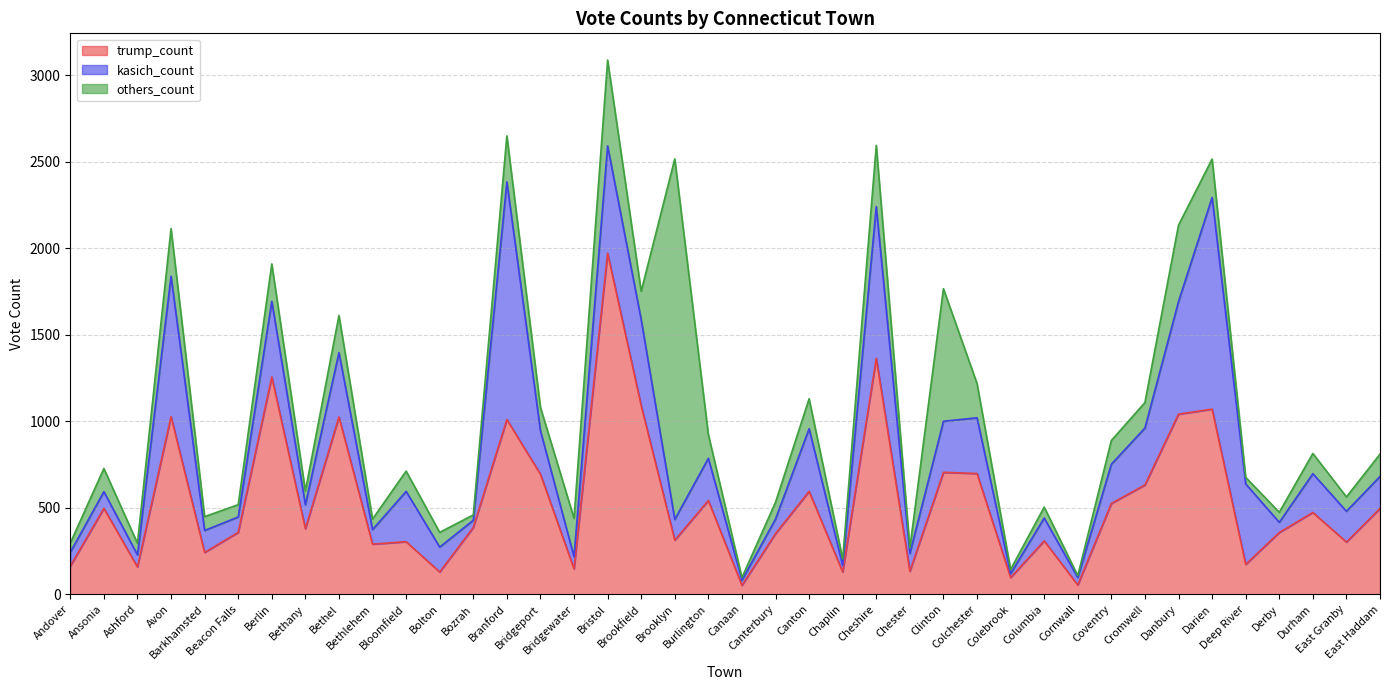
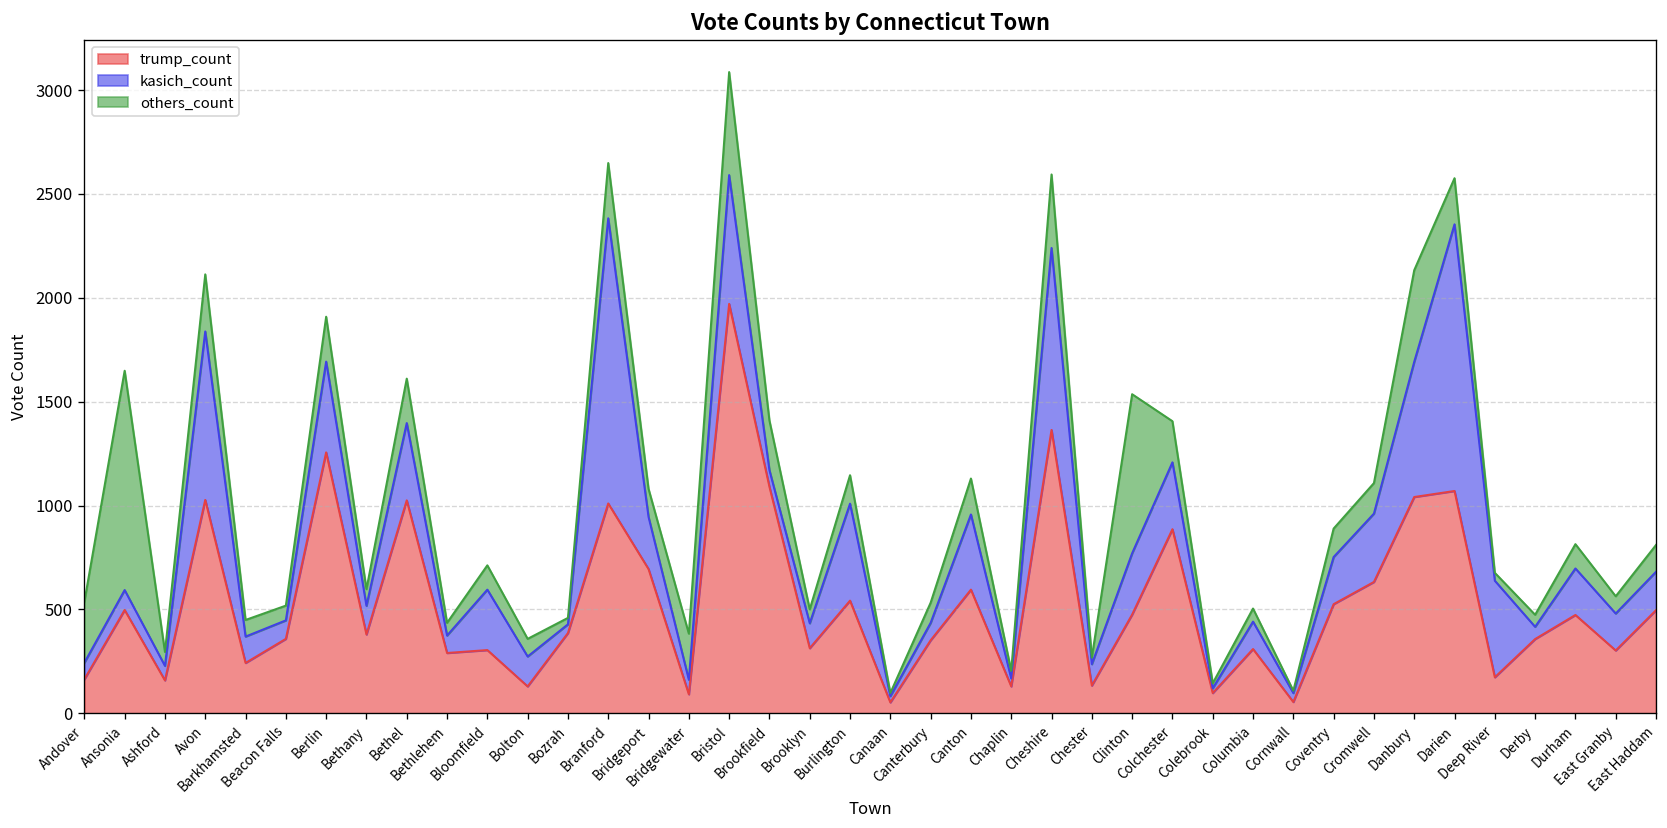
  {
    "trump_count": {
      "Andover": 160,
      "Ansonia": 500,
      "Ashford": 160,
      "Avon": 1030,
      "Barkhamsted": 240,
      "Beacon Falls": 360,
      "Berlin": 1260,
      "Bethany": 380,
      "Bethel": 1030,
      "Bethlehem": 290,
      "Bloomfield": 300,
      "Bolton": 130,
      "Bozrah": 390,
      "Branford": 1010,
      "Bridgeport": 690,
-     "Bridgewater": 150,
+     "Bridgewater": 90,
      "Bristol": 1970,
      "Brookfield": 1090,
      "Brooklyn": 310,
      "Burlington": 540,
      "Canaan": 50,
      "Canterbury": 350,
      "Canton": 600,
      "Chaplin": 130,
      "Cheshire": 1360,
      "Chester": 130,
-     "Clinton": 710,
-     "Colchester": 700,
+     "Clinton": 480,
+     "Colchester": 890,
      "Colebrook": 100,
      "Columbia": 310,
      "Cornwall": 50,
      "Coventry": 530,
      "Cromwell": 630,
      "Danbury": 1040,
      "Darien": 1070,
      "Deep River": 170,
      "Derby": 360,
      "Durham": 470,
      "East Granby": 300,
      "East Haddam": 500
    },
    "kasich_count": {
      "Andover": 80,
      "Ansonia": 100,
      "Ashford": 70,
      "Avon": 810,
      "Barkhamsted": 130,
      "Beacon Falls": 90,
      "Berlin": 440,
      "Bethany": 140,
      "Bethel": 370,
      "Bethlehem": 80,
      "Bloomfield": 290,
      "Bolton": 140,
      "Bozrah": 40,
      "Branford": 1370,
      "Bridgeport": 250,
      "Bridgewater": 70,
      "Bristol": 620,
-     "Brookfield": 500,
+     "Brookfield": 80,
      "Brooklyn": 120,
-     "Burlington": 240,
+     "Burlington": 470,
      "Canaan": 30,
      "Canterbury": 80,
      "Canton": 360,
      "Chaplin": 40,
      "Cheshire": 880,
      "Chester": 100,
      "Clinton": 300,
      "Colchester": 320,
      "Colebrook": 20,
      "Columbia": 130,
      "Coventry": 230,
      "Cromwell": 330,
      "Danbury": 650,
-     "Darien": 1220,
+     "Darien": 1280,
      "Deep River": 470,
      "Derby": 60,
      "Durham": 220,
      "East Granby": 180,
      "East Haddam": 190
    },
    "others_count": {
-     "Andover": 50,
-     "Ansonia": 130,
+     "Andover": 290,
+     "Ansonia": 1060,
      "Ashford": 70,
      "Avon": 280,
      "Barkhamsted": 80,
      "Beacon Falls": 70,
      "Berlin": 220,
      "Bethany": 80,
      "Bethel": 210,
      "Bethlehem": 60,
      "Bloomfield": 120,
      "Bolton": 90,
      "Bozrah": 30,
      "Branford": 270,
      "Bridgeport": 140,
      "Bridgewater": 220,
      "Bristol": 500,
-     "Brookfield": 160,
-     "Brooklyn": 2080,
+     "Brookfield": 240,
+     "Brooklyn": 70,
      "Burlington": 140,
      "Canaan": 20,
      "Canterbury": 100,
      "Canton": 170,
      "Chaplin": 40,
      "Cheshire": 350,
      "Chester": 30,
      "Clinton": 770,
      "Colchester": 200,
      "Colebrook": 20,
      "Columbia": 60,
      "Coventry": 140,
      "Cromwell": 150,
      "Danbury": 440,
      "Darien": 220,
      "Deep River": 40,
      "Derby": 60,
      "Durham": 120,
      "East Granby": 80,
      "East Haddam": 130
    }
  }
